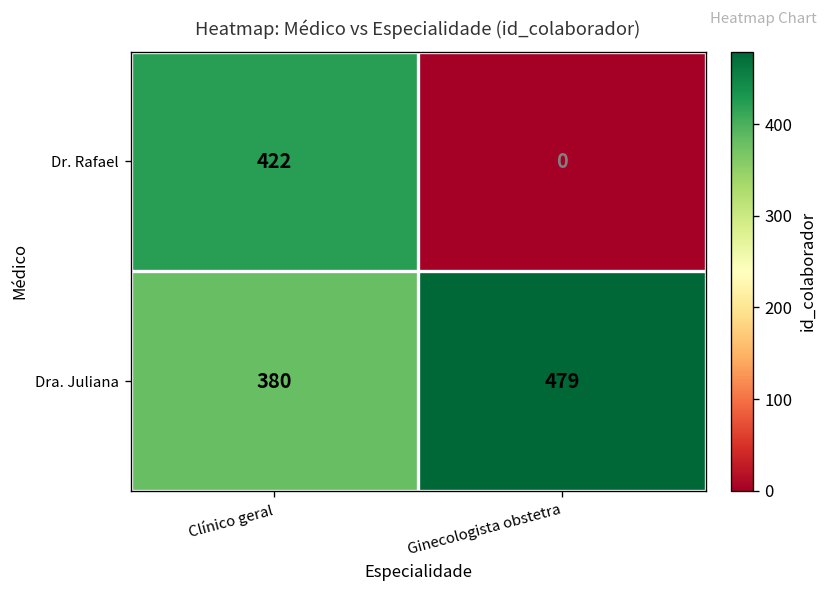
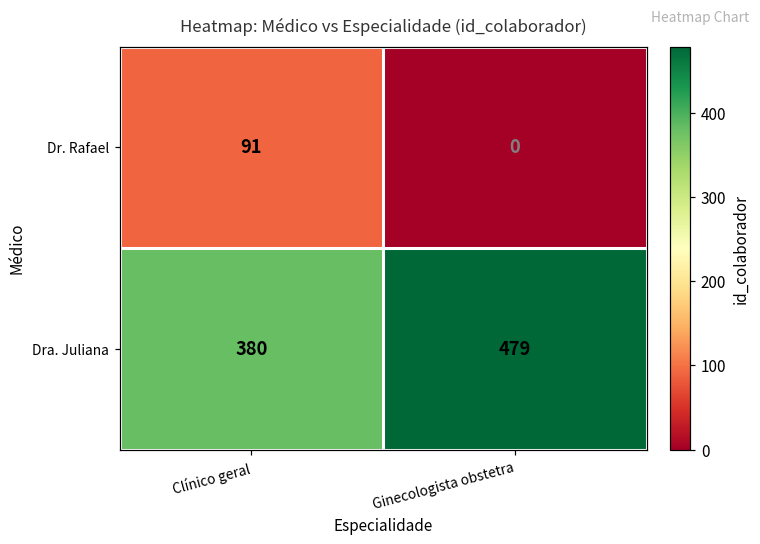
  {
    "Dr. Rafael": {
-     "Clínico geral": 422,
+     "Clínico geral": 91,
      "Ginecologista obstetra": 0
    },
    "Dra. Juliana": {
      "Clínico geral": 380,
      "Ginecologista obstetra": 479
    }
  }
